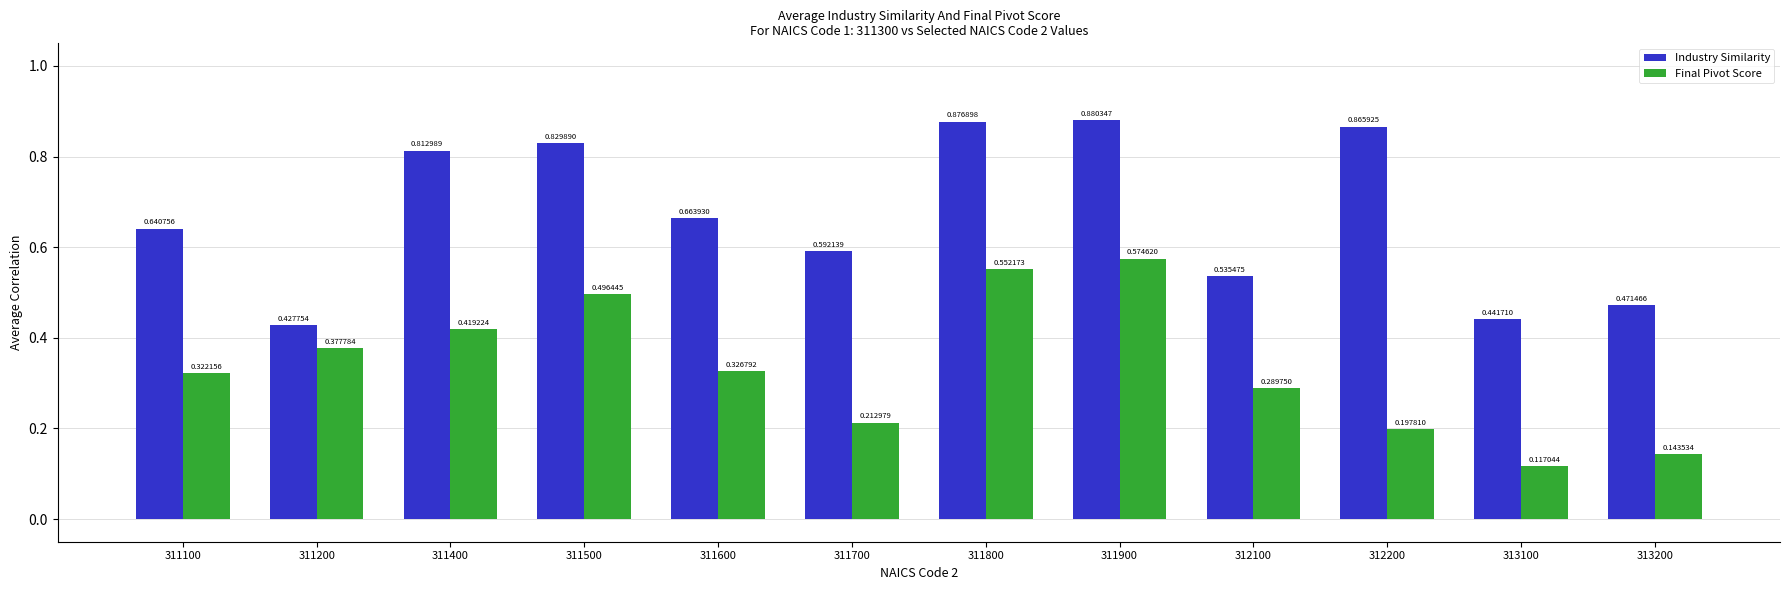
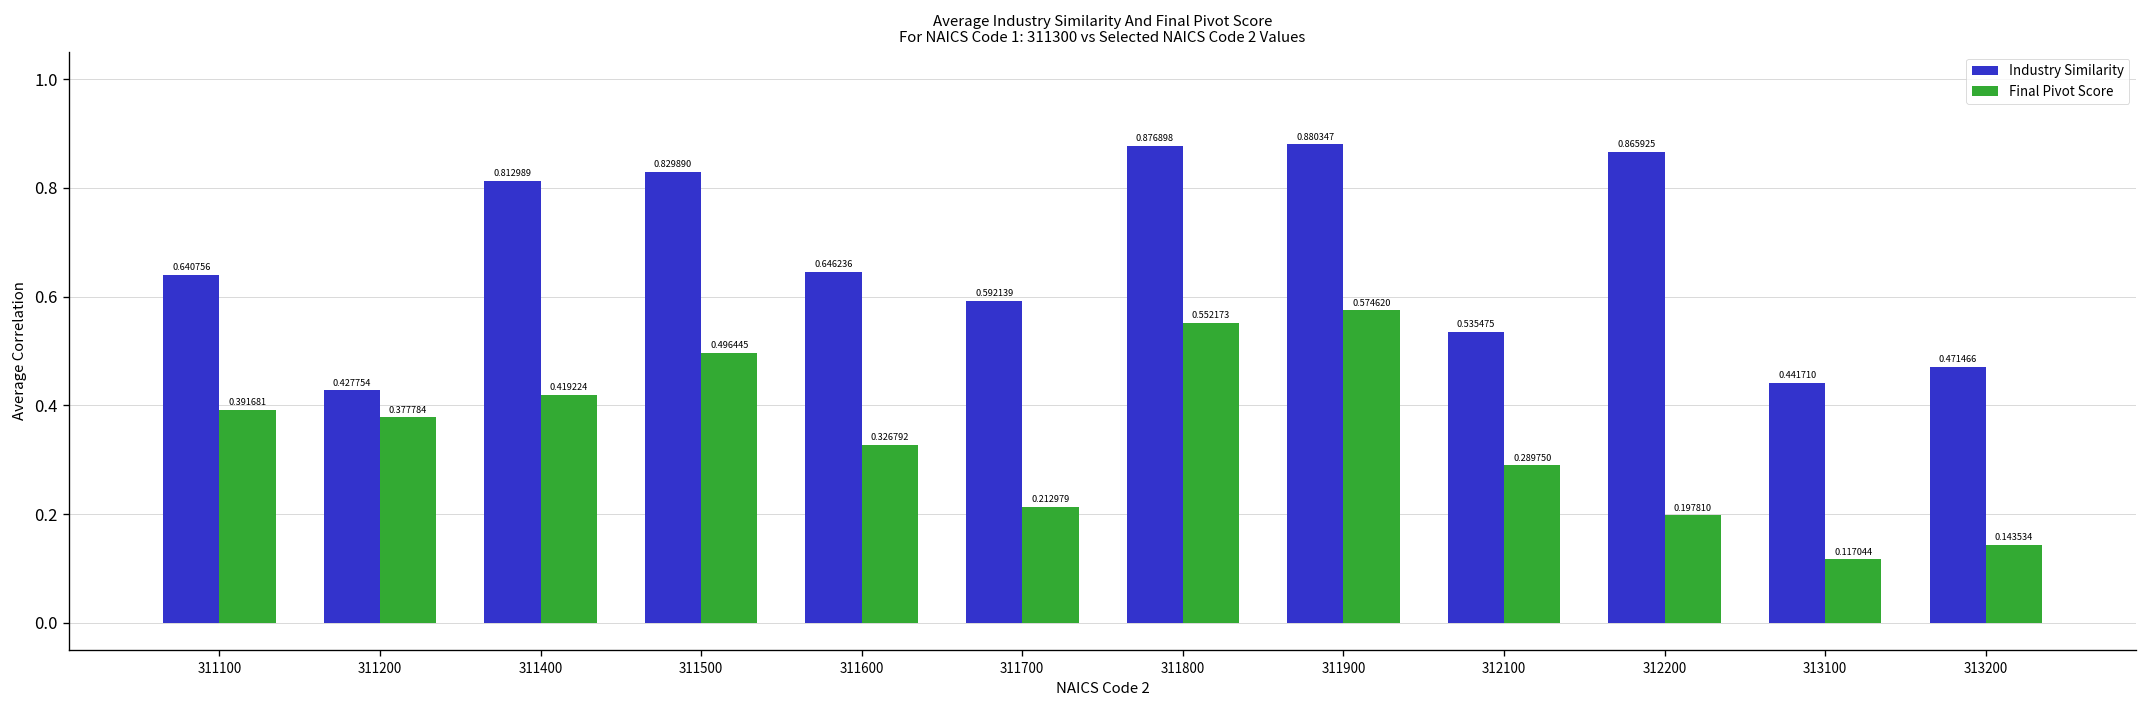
  {
    "Industry Similarity": {
      "311100": 0.640756,
      "311200": 0.427754,
      "311400": 0.812989,
      "311500": 0.829890,
-     "311600": 0.663930,
+     "311600": 0.646236,
      "311700": 0.592139,
      "311800": 0.876898,
      "311900": 0.880347,
      "312100": 0.535475,
      "312200": 0.865925,
      "313100": 0.441710,
      "313200": 0.471466
    },
    "Final Pivot Score": {
-     "311100": 0.322156,
+     "311100": 0.391681,
      "311200": 0.377784,
      "311400": 0.419224,
      "311500": 0.496445,
      "311600": 0.326792,
      "311700": 0.212979,
      "311800": 0.552173,
      "311900": 0.574620,
      "312100": 0.289750,
      "312200": 0.197810,
      "313100": 0.117044,
      "313200": 0.143534
    }
  }
